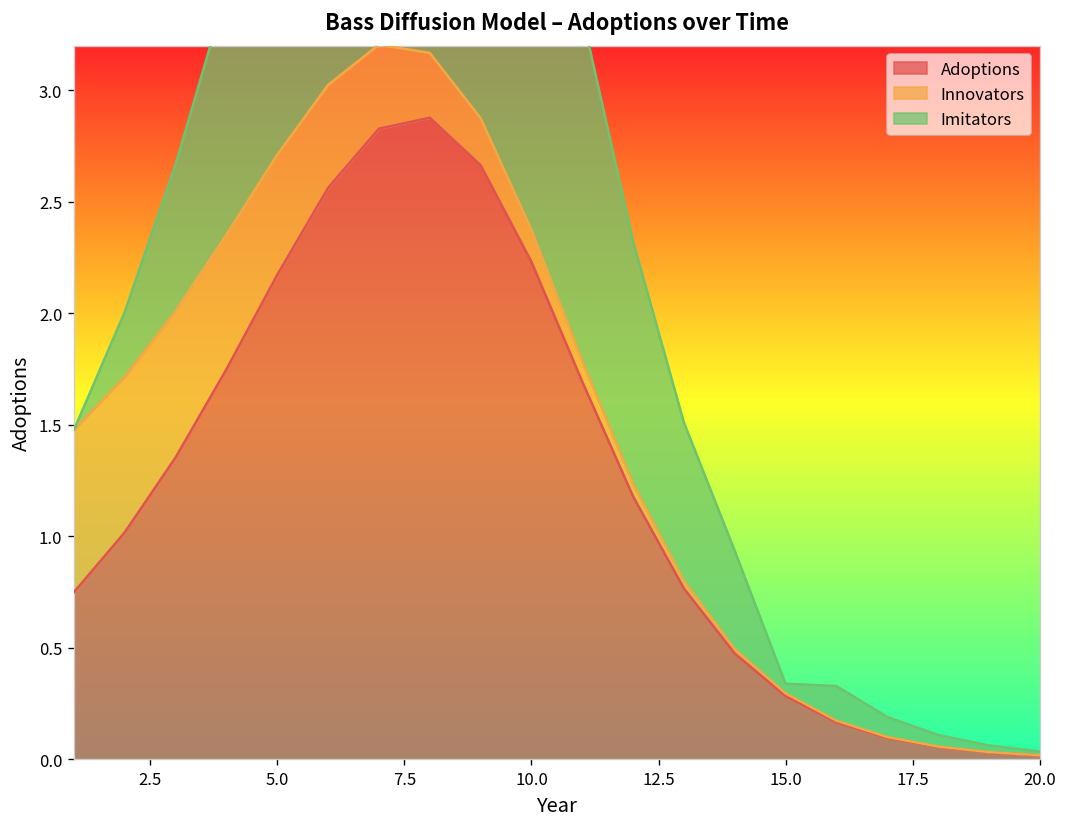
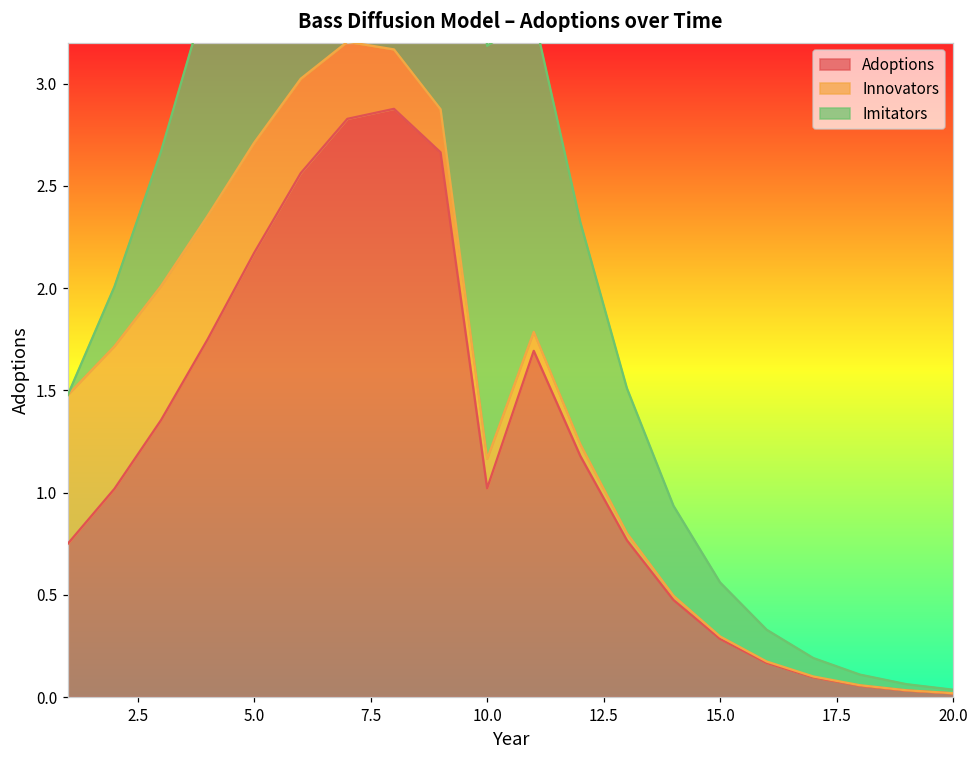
  {
    "Adoptions": {
      "5.0": 2.17,
-     "10.0": 2.23
+     "10.0": 1.02
    },
    "Innovators": {
      "5.0": 0.54,
      "10.0": 0.14
    },
    "Imitators": {
-     "15.0": 0.04,
+     "15.0": 0.26,
      "20.0": 0.02
    }
  }
